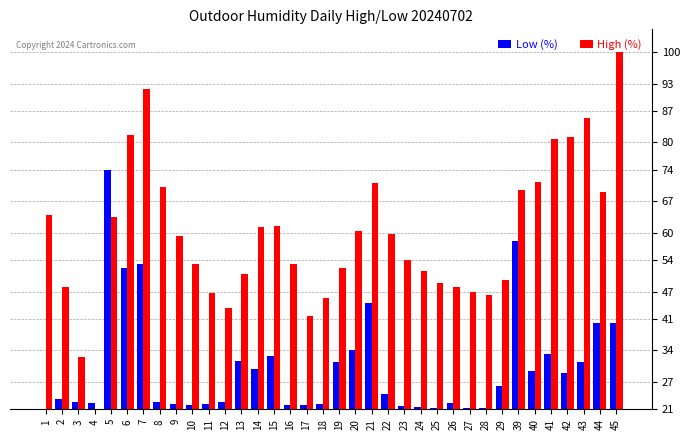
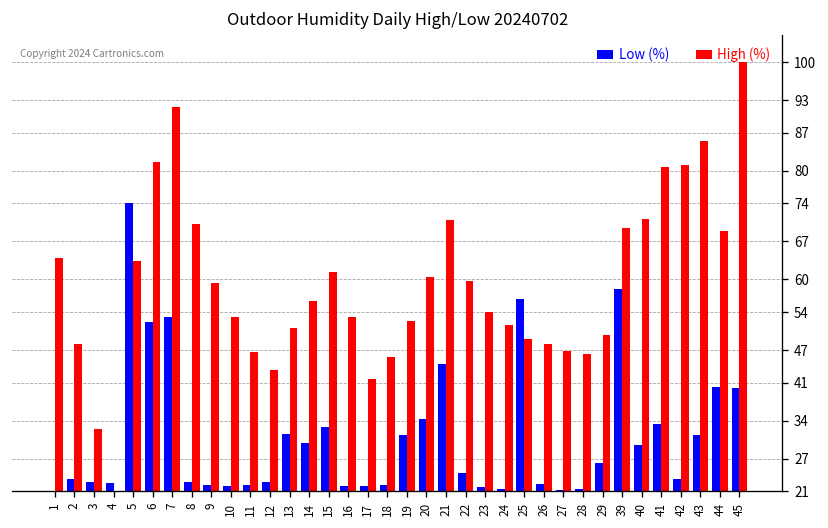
  {
    "Low (%)": {
      "1": 21,
      "2": 23,
      "3": 23,
      "4": 22,
      "5": 74,
      "6": 52,
      "7": 53,
      "8": 23,
      "9": 22,
      "10": 22,
      "11": 22,
      "12": 23,
      "13": 32,
      "14": 30,
      "15": 33,
      "16": 22,
      "17": 22,
      "18": 22,
      "19": 31,
      "20": 34,
      "21": 44,
      "22": 24,
      "23": 22,
      "24": 21,
-     "25": 21,
+     "25": 56,
      "26": 22,
      "27": 21,
      "28": 21,
      "29": 26,
      "39": 58,
      "40": 29,
      "41": 33,
-     "42": 29,
+     "42": 23,
      "43": 31,
      "44": 40,
      "45": 40
    },
    "High (%)": {
      "1": 64,
      "2": 48,
      "3": 32,
      "4": 21,
      "5": 63,
      "6": 82,
      "7": 92,
      "8": 70,
      "9": 59,
      "10": 53,
      "11": 47,
      "12": 43,
      "13": 51,
-     "14": 61,
+     "14": 56,
      "15": 61,
      "16": 53,
      "17": 42,
      "18": 46,
      "19": 52,
      "20": 61,
      "21": 71,
      "22": 60,
      "23": 54,
      "24": 52,
      "25": 49,
      "26": 48,
      "27": 47,
      "28": 46,
      "29": 50,
      "39": 69,
      "40": 71,
      "41": 81,
      "42": 81,
      "43": 85,
      "44": 69,
      "45": 100
    }
  }
